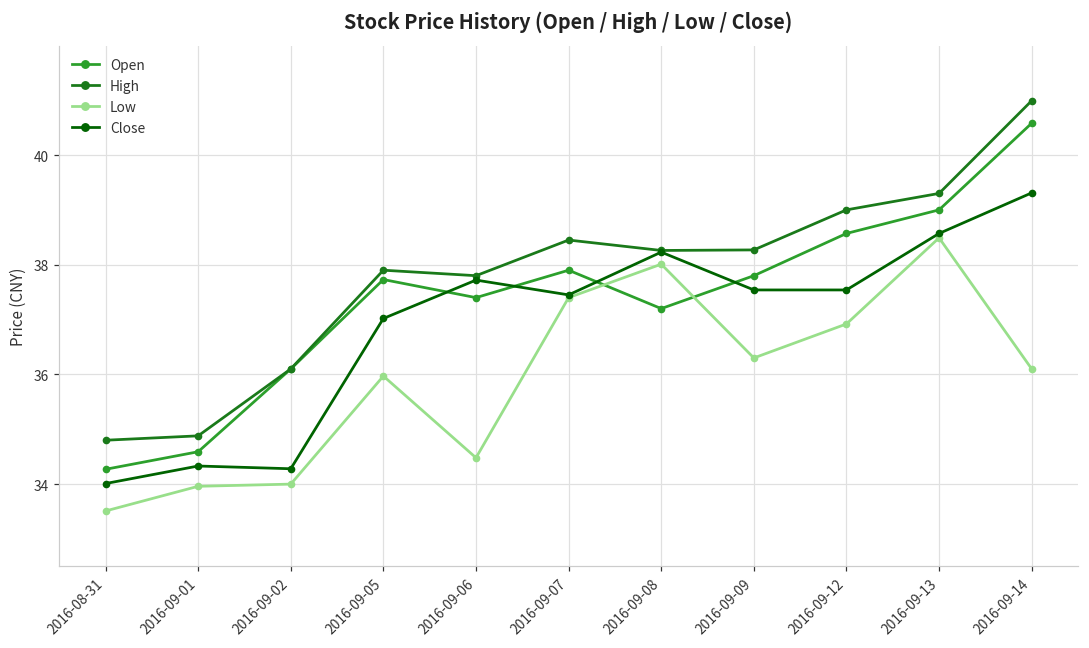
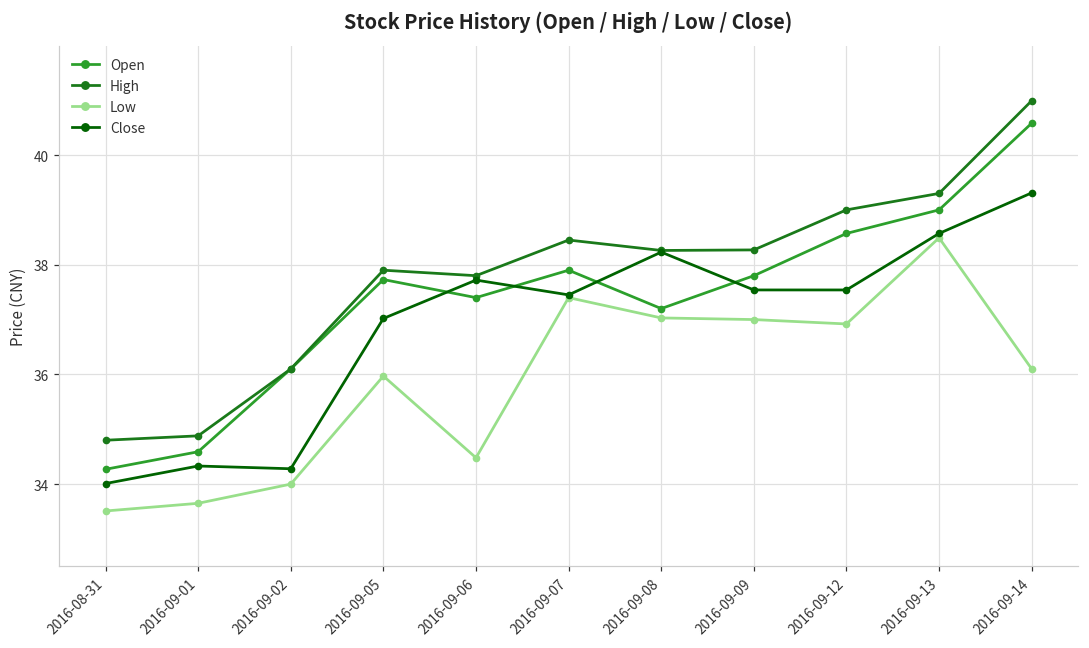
  {
    "Low": {
      "2016-08-31": 33.5,
-     "2016-09-01": 34.0,
+     "2016-09-01": 33.7,
      "2016-09-02": 34.0,
      "2016-09-05": 36.0,
      "2016-09-06": 34.5,
-     "2016-09-08": 38.0,
-     "2016-09-09": 36.3,
+     "2016-09-08": 37.0,
+     "2016-09-09": 37.0,
      "2016-09-12": 36.9,
      "2016-09-13": 38.5,
      "2016-09-14": 36.1
    }
  }
